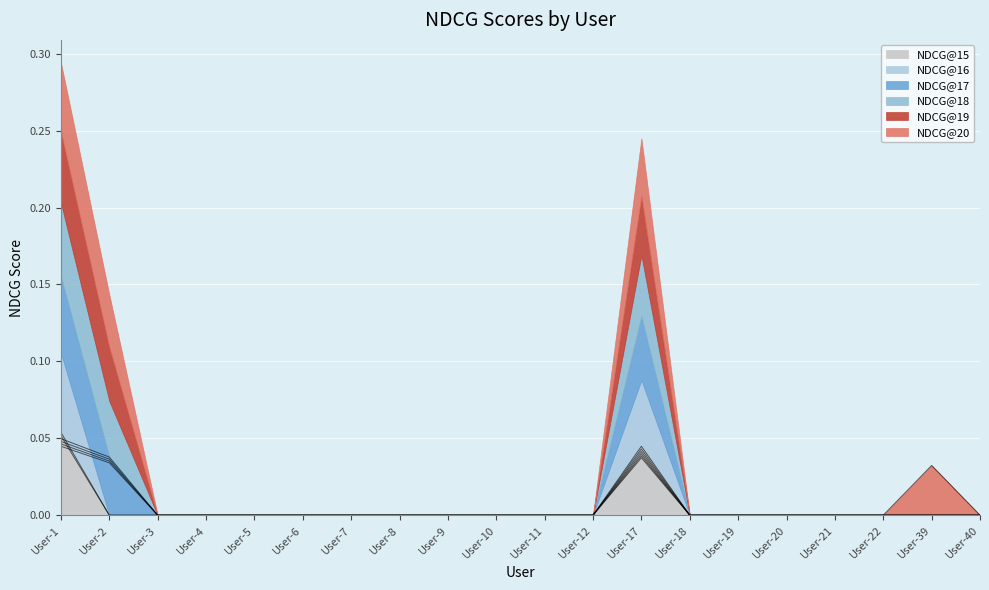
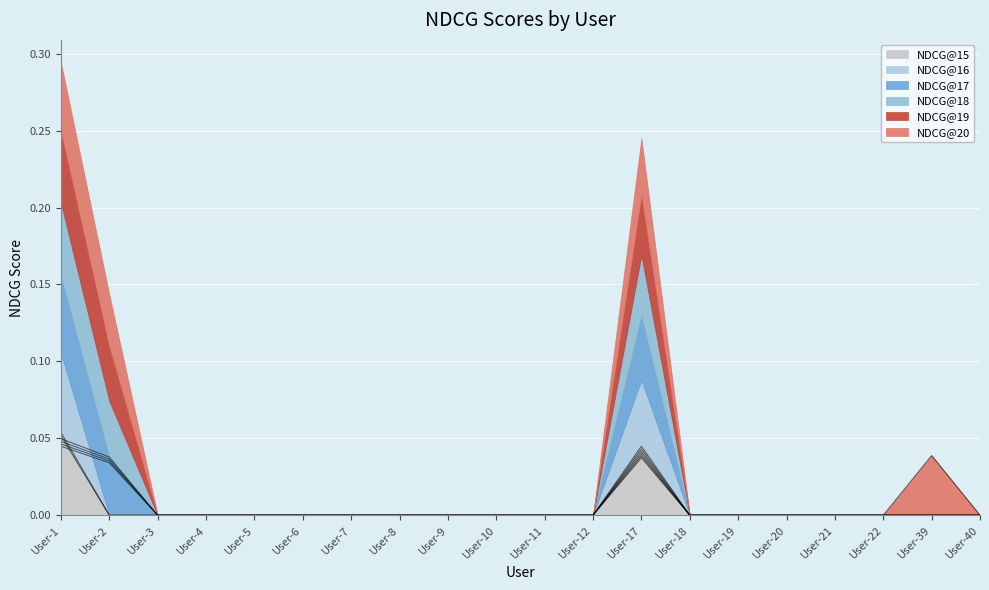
  {
    "NDCG@19": {
      "User-1": 0.046,
      "User-2": 0.035,
      "User-17": 0.039
    },
    "NDCG@20": {
      "User-1": 0.045,
      "User-2": 0.034,
      "User-17": 0.037,
-     "User-39": 0.032
+     "User-39": 0.039
    }
  }
